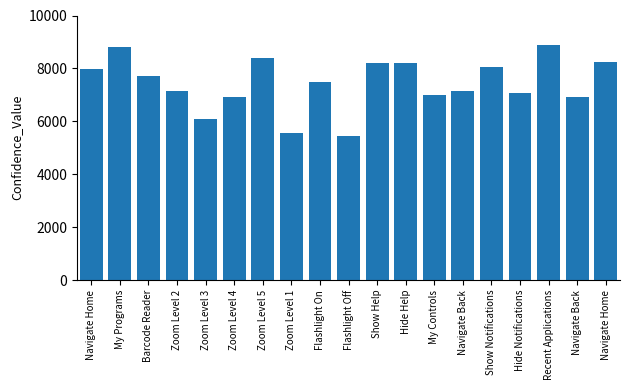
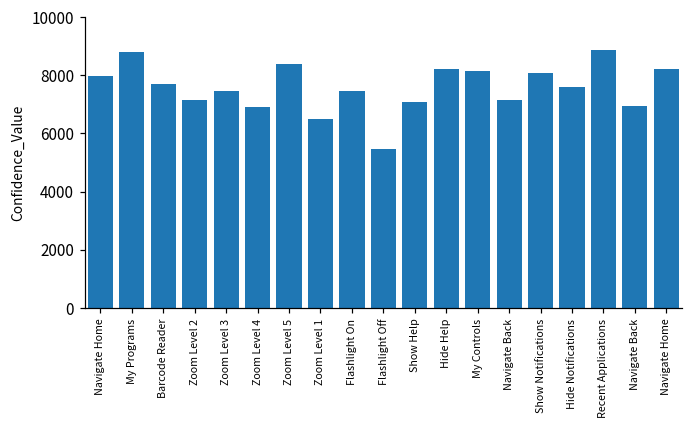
  {
    "My Programs": 8800,
    "Barcode Reader": 7700,
    "Zoom Level 2": 7100,
-   "Zoom Level 3": 6100,
+   "Zoom Level 3": 7500,
    "Zoom Level 4": 6900,
    "Zoom Level 5": 8400,
-   "Zoom Level 1": 5600,
+   "Zoom Level 1": 6500,
    "Flashlight On": 7500,
    "Flashlight Off": 5500,
-   "Show Help": 8200,
+   "Show Help": 7100,
    "Hide Help": 8200,
-   "My Controls": 7000,
+   "My Controls": 8100,
    "Show Notifications": 8100,
-   "Hide Notifications": 7100,
+   "Hide Notifications": 7600,
    "Recent Applications": 8900
  }
